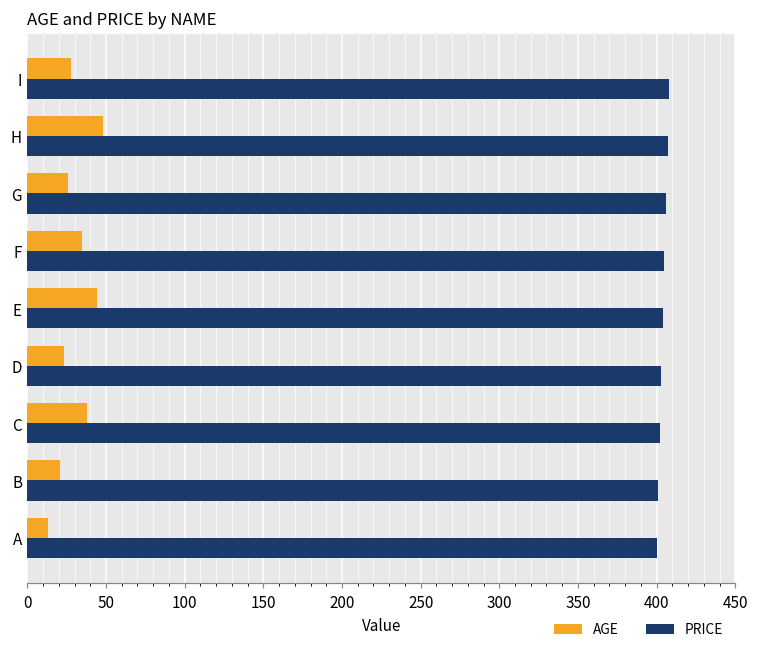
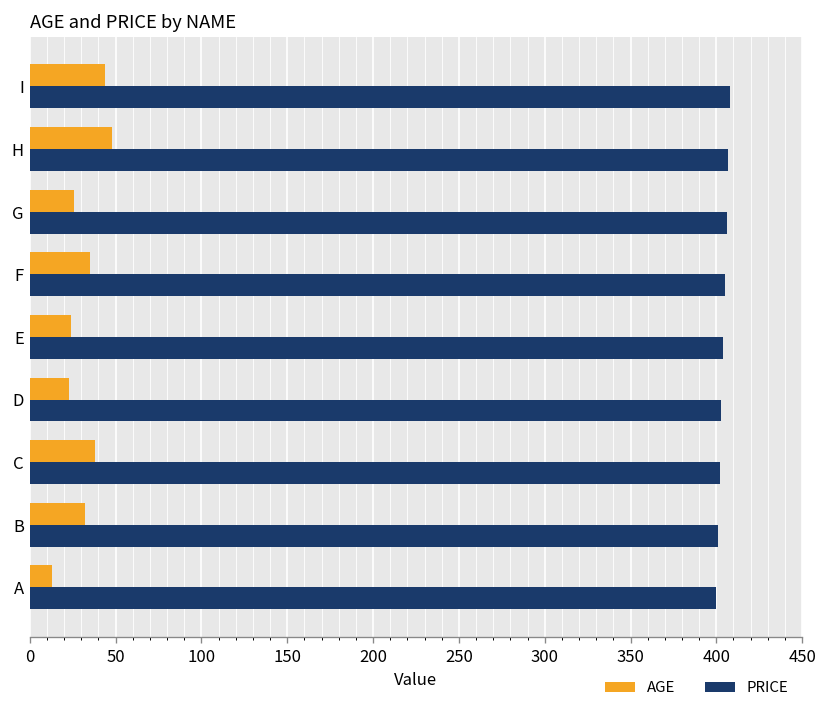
  {
    "AGE": {
-     "I": 28,
+     "I": 44,
      "H": 48,
      "G": 26,
      "F": 35,
-     "E": 44,
+     "E": 24,
      "D": 23,
      "C": 38,
-     "B": 21,
+     "B": 32,
      "A": 13
    },
    "PRICE": {
      "I": 408,
      "H": 407,
      "G": 406,
      "F": 405,
      "E": 404,
      "D": 403,
      "C": 402,
      "B": 401,
      "A": 400
    }
  }
